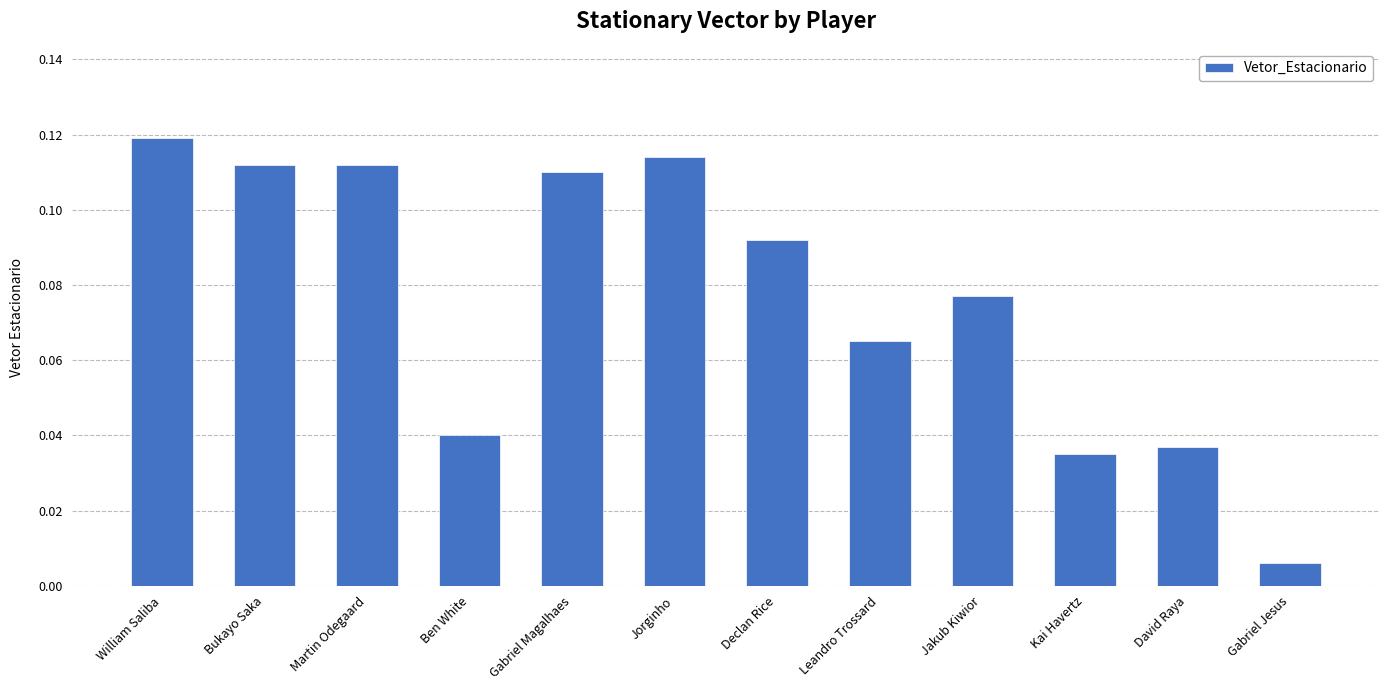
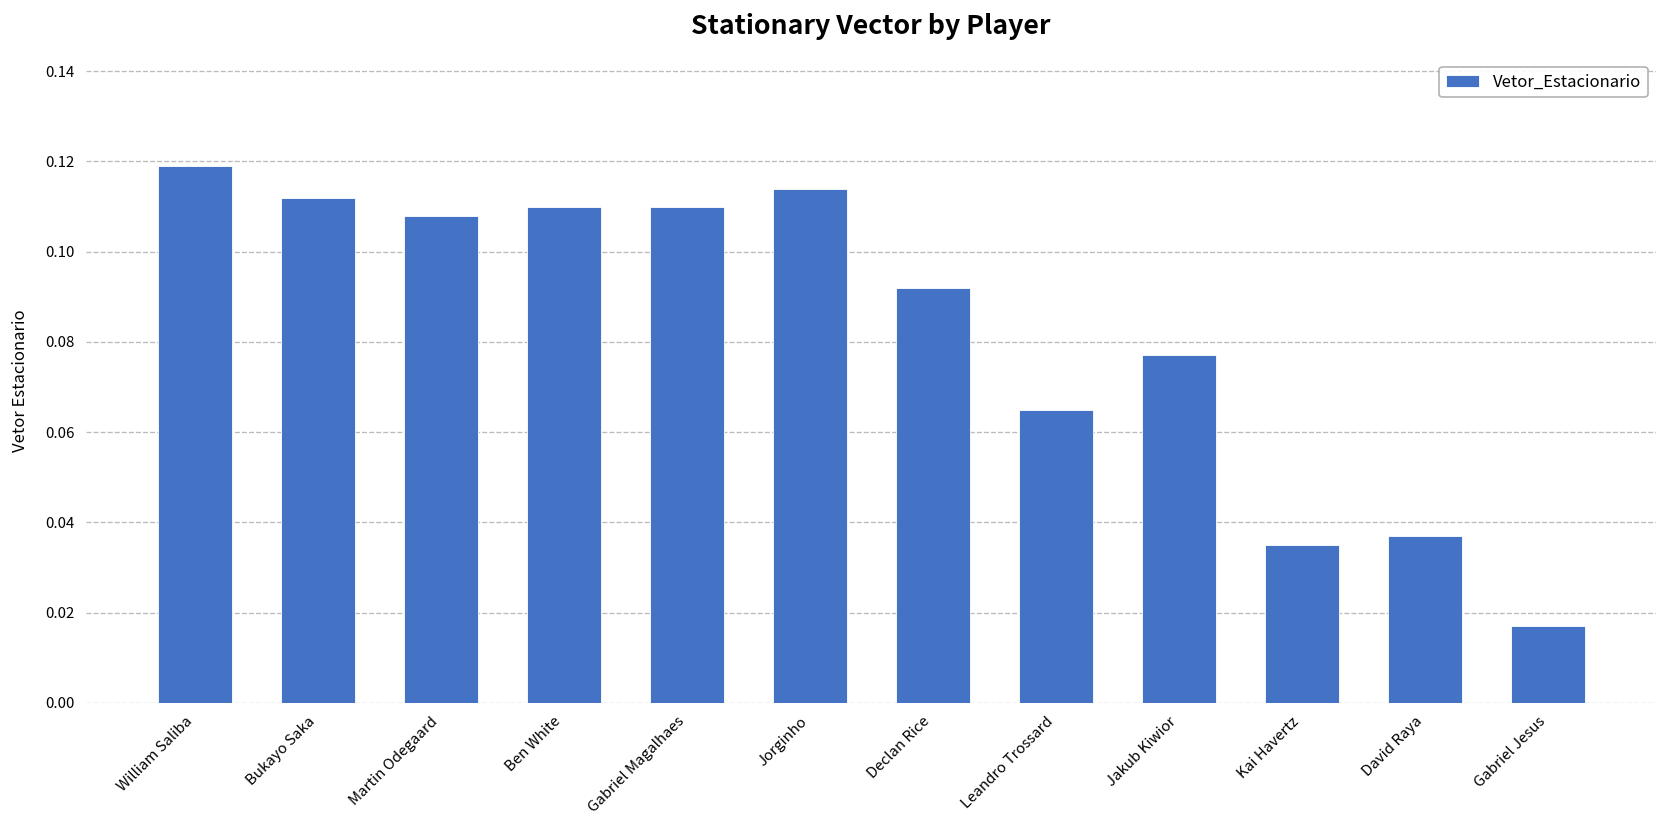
  {
    "William Saliba": 0.119,
    "Bukayo Saka": 0.112,
-   "Martin Odegaard": 0.112,
-   "Ben White": 0.04,
+   "Martin Odegaard": 0.108,
+   "Ben White": 0.11,
    "Gabriel Magalhaes": 0.110,
    "Jorginho": 0.114,
    "Declan Rice": 0.092,
    "Leandro Trossard": 0.065,
    "Jakub Kiwior": 0.077,
    "Kai Havertz": 0.035,
    "David Raya": 0.037,
-   "Gabriel Jesus": 0.006
+   "Gabriel Jesus": 0.017
  }
